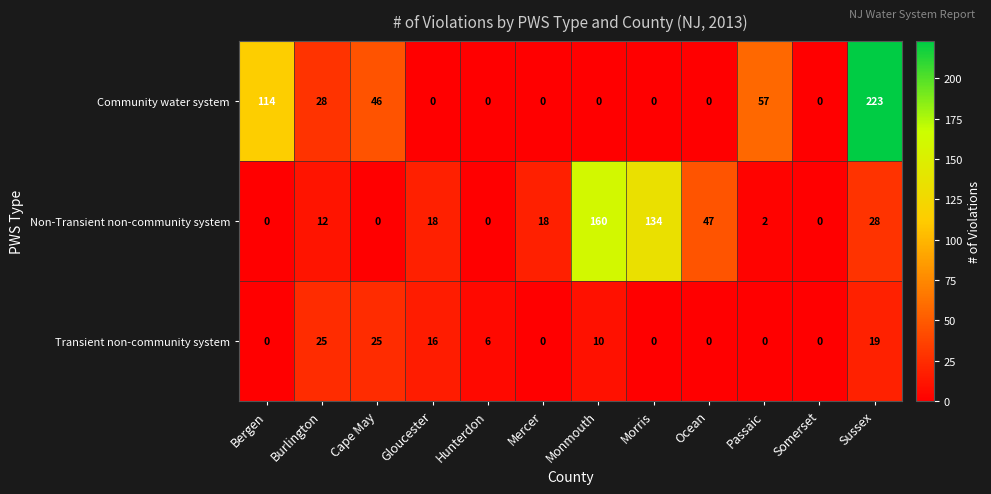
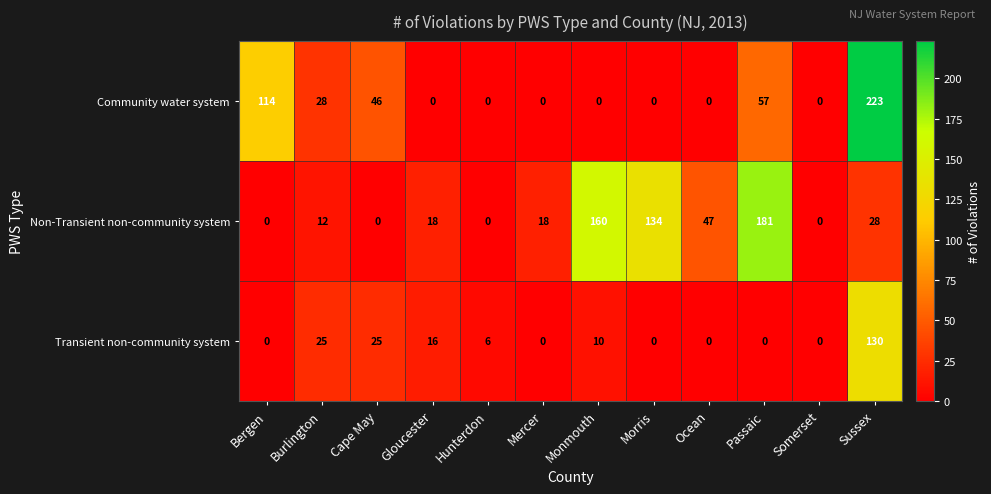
  {
    "Community water system": {
      "Bergen": 114,
      "Burlington": 28,
      "Cape May": 46,
      "Gloucester": 0,
      "Hunterdon": 0,
      "Mercer": 0,
      "Monmouth": 0,
      "Morris": 0,
      "Ocean": 0,
      "Passaic": 57,
      "Somerset": 0,
      "Sussex": 223
    },
    "Non-Transient non-community system": {
      "Bergen": 0,
      "Burlington": 12,
      "Cape May": 0,
      "Gloucester": 18,
      "Hunterdon": 0,
      "Mercer": 18,
      "Monmouth": 160,
      "Morris": 134,
      "Ocean": 47,
-     "Passaic": 2,
+     "Passaic": 181,
      "Somerset": 0,
      "Sussex": 28
    },
    "Transient non-community system": {
      "Bergen": 0,
      "Burlington": 25,
      "Cape May": 25,
      "Gloucester": 16,
      "Hunterdon": 6,
      "Mercer": 0,
      "Monmouth": 10,
      "Morris": 0,
      "Ocean": 0,
      "Passaic": 0,
      "Somerset": 0,
-     "Sussex": 19
+     "Sussex": 130
    }
  }
